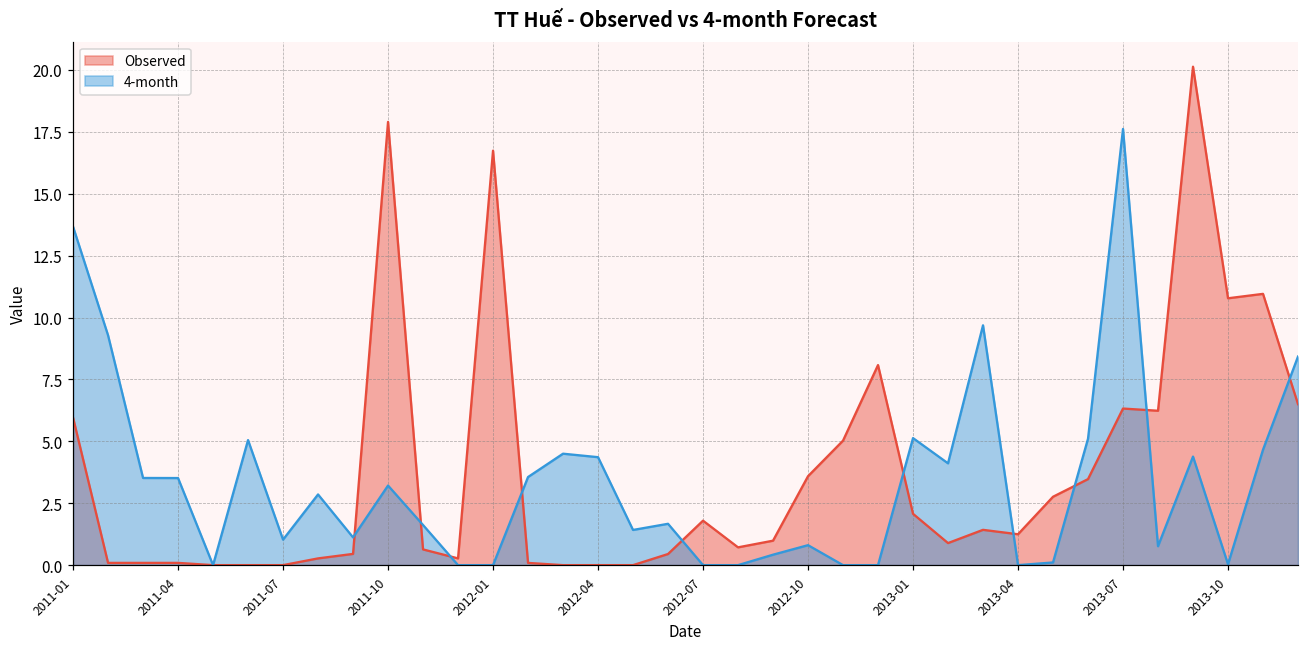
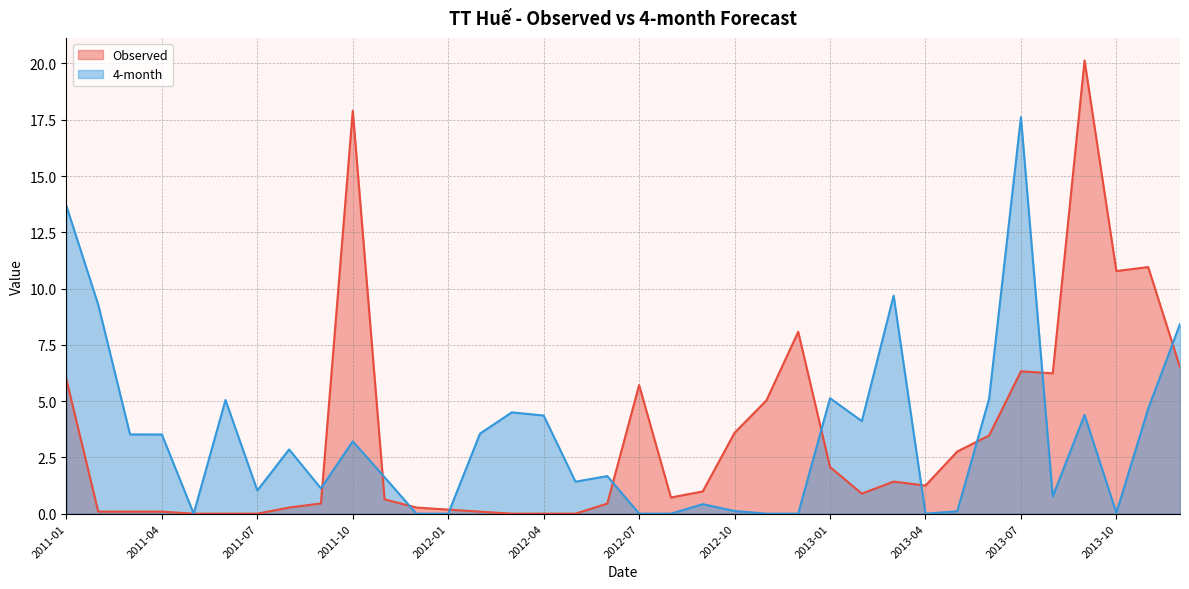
  {
    "Observed": {
      "2011-01": 6.0,
      "2011-04": 0.1,
      "2011-07": 0.0,
      "2011-10": 17.9,
-     "2012-01": 16.7,
+     "2012-01": 0.2,
      "2012-04": 0.0,
-     "2012-07": 1.8,
+     "2012-07": 5.7,
      "2012-10": 3.6,
      "2013-01": 2.1,
      "2013-04": 1.2,
      "2013-07": 6.3,
      "2013-10": 10.8
    },
    "4-month": {
      "2011-01": 13.7,
      "2011-04": 3.5,
      "2011-07": 1.0,
      "2011-10": 3.2,
      "2012-01": 0.0,
      "2012-04": 4.4,
      "2012-07": 0.0,
-     "2012-10": 0.8,
+     "2012-10": 0.1,
      "2013-01": 5.1,
      "2013-04": 0.0,
      "2013-07": 17.6,
      "2013-10": 0.0
    }
  }
